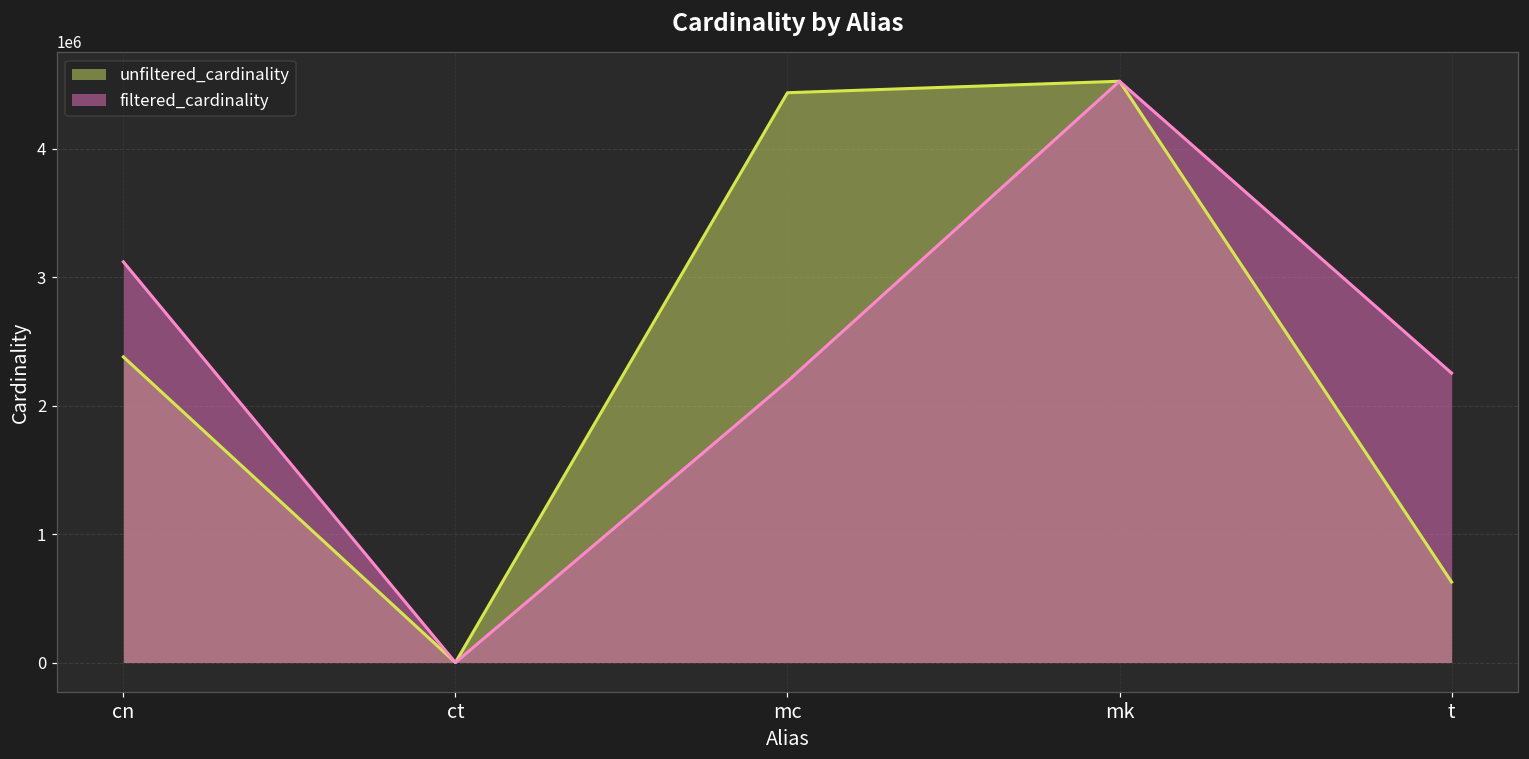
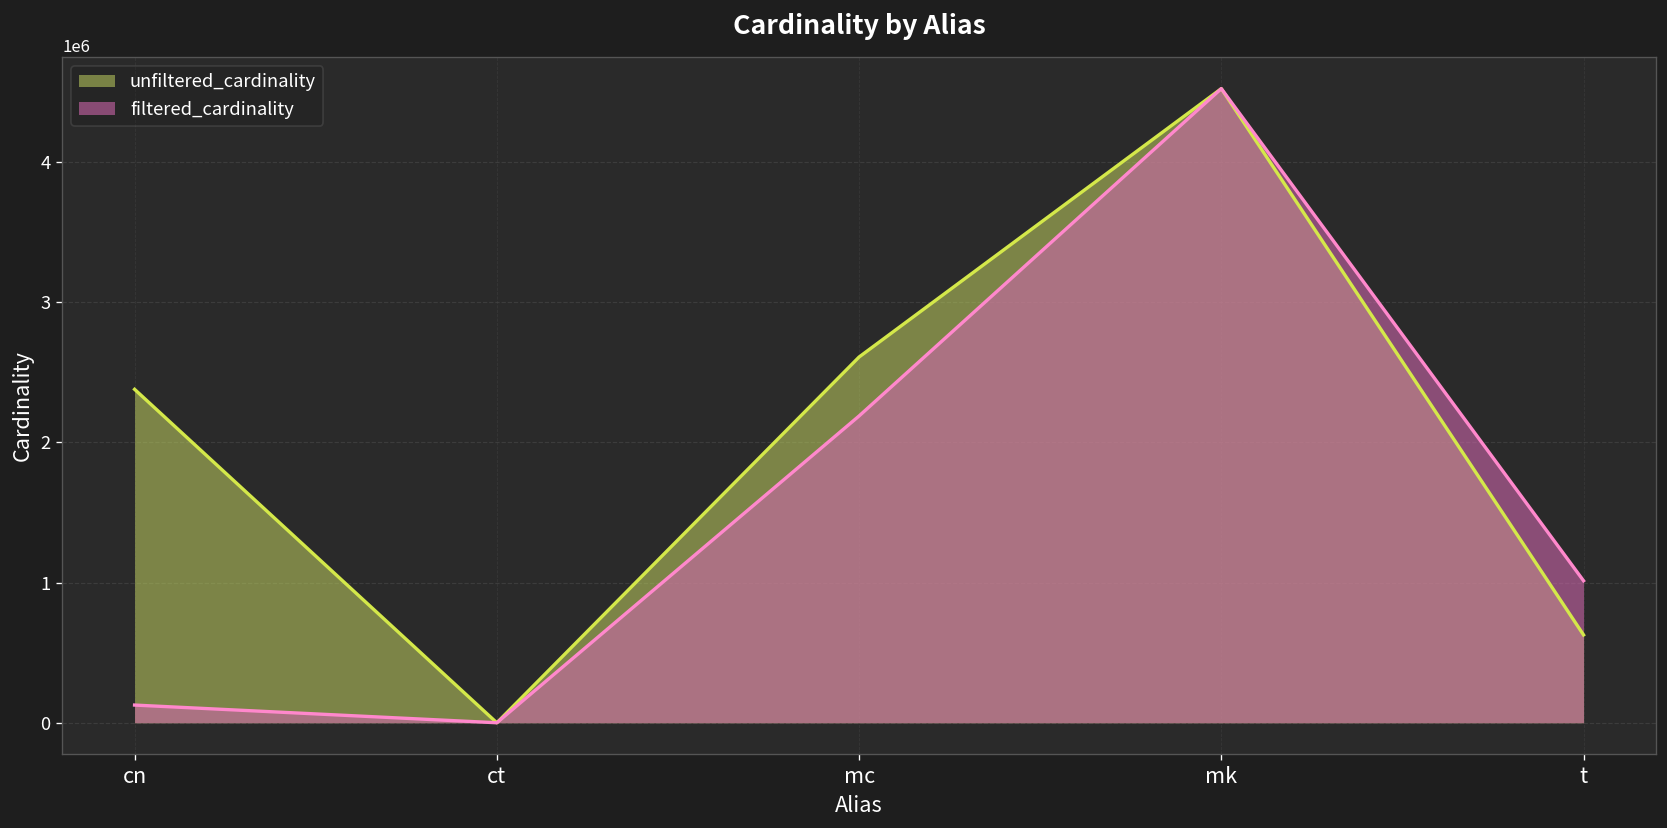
  {
    "unfiltered_cardinality": {
      "cn": 2380000,
-     "mc": 4430000,
+     "mc": 2610000,
      "t": 630000
    },
    "filtered_cardinality": {
-     "cn": 3120000,
+     "cn": 130000,
      "mc": 2190000,
-     "t": 2250000
+     "t": 1010000
    }
  }
